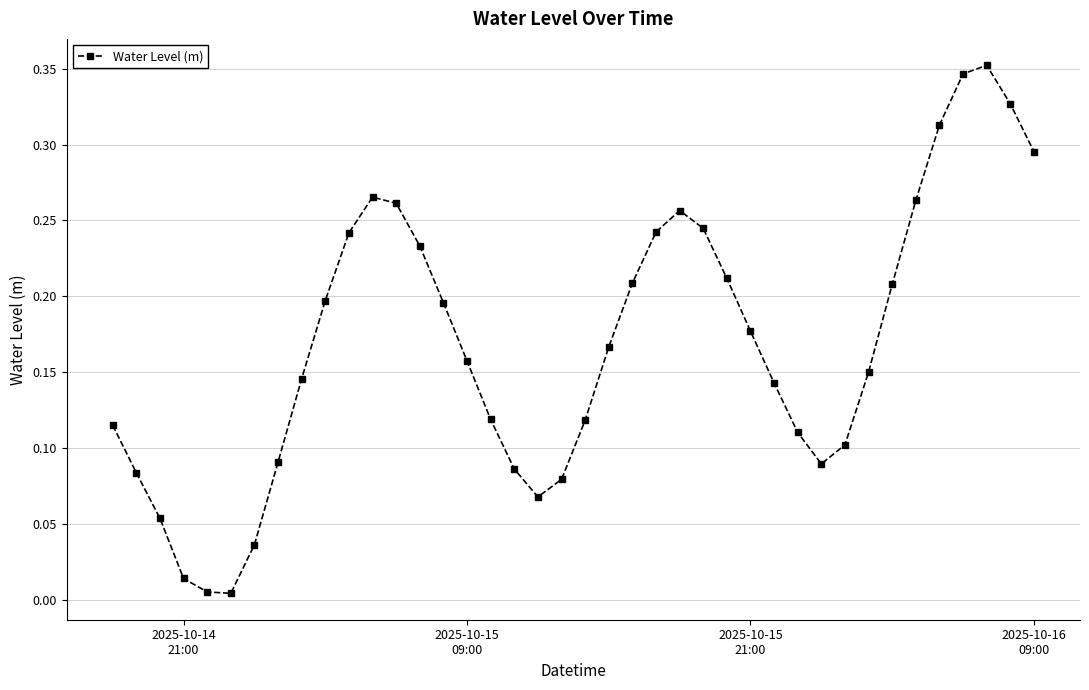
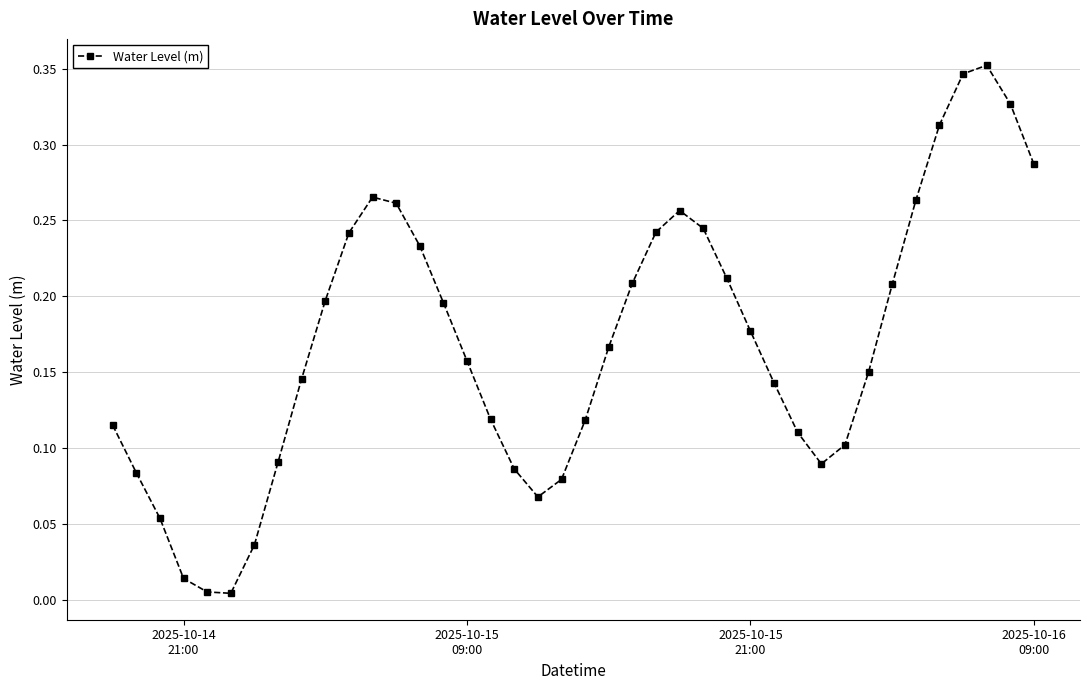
  {
    "2025-10-14 21:00": 0.014,
    "2025-10-15 09:00": 0.157,
    "2025-10-15 21:00": 0.177,
-   "2025-10-16 09:00": 0.295
+   "2025-10-16 09:00": 0.287
  }
